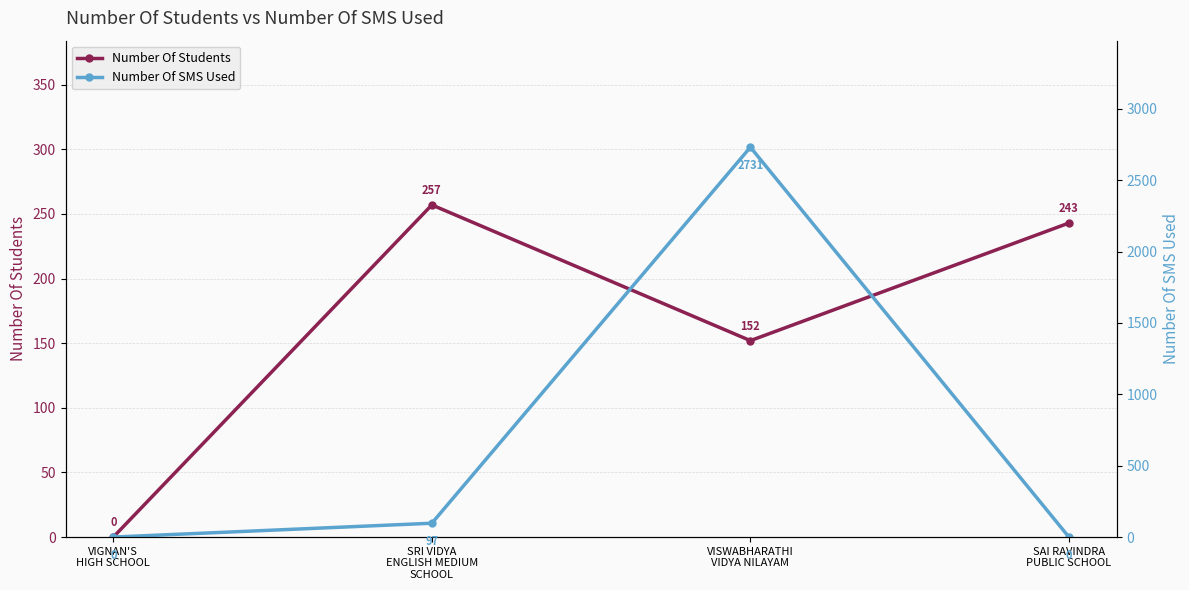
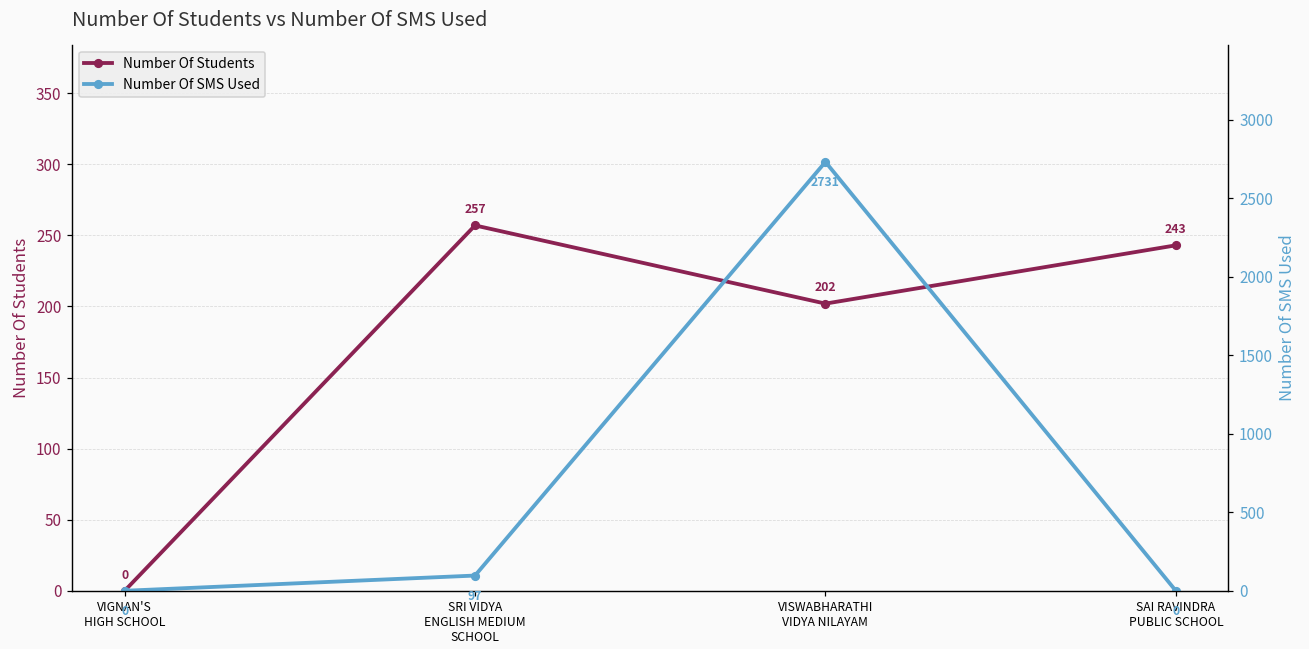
  {
    "Number Of Students": {
      "VIGNAN'S HIGH SCHOOL": 0,
      "SRI VIDYA ENGLISH MEDIUM SCHOOL": 257,
-     "VISWABHARATHI VIDYA NILAYAM": 152,
+     "VISWABHARATHI VIDYA NILAYAM": 202,
      "SAI RAVINDRA PUBLIC SCHOOL": 243
    },
    "Number Of SMS Used": {
      "VIGNAN'S HIGH SCHOOL": 0,
      "SRI VIDYA ENGLISH MEDIUM SCHOOL": 97,
      "VISWABHARATHI VIDYA NILAYAM": 2731,
      "SAI RAVINDRA PUBLIC SCHOOL": 0
    }
  }
